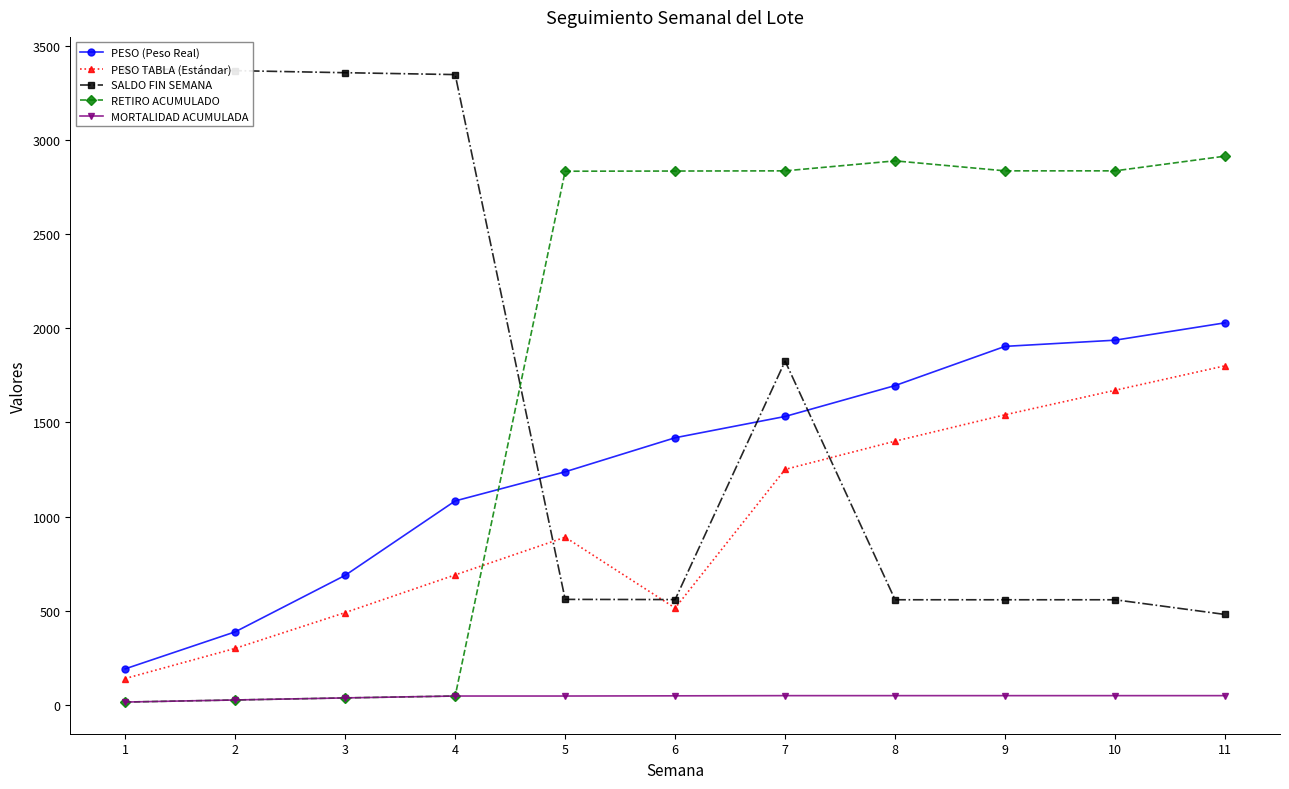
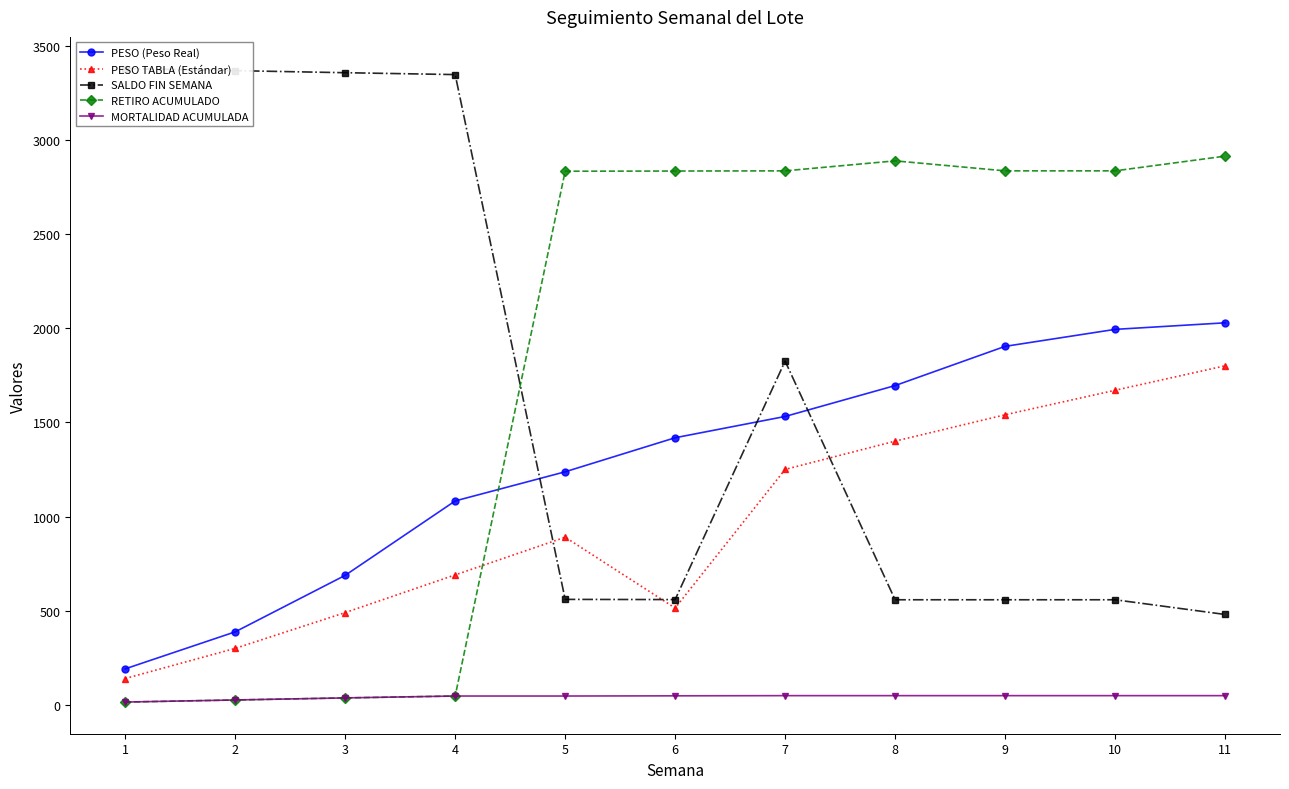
  {
    "PESO (Peso Real)": {
      "1": 190,
      "2": 390,
      "3": 690,
      "4": 1080,
      "5": 1240,
      "6": 1420,
      "7": 1530,
      "8": 1700,
      "9": 1900,
-     "10": 1940,
+     "10": 1990,
      "11": 2030
    },
    "PESO TABLA (Estándar)": {
      "1": 140,
      "2": 300,
      "3": 490,
      "4": 690,
      "5": 890,
      "6": 510,
      "7": 1250,
      "8": 1400,
      "9": 1540,
      "10": 1670,
      "11": 1800
    },
    "SALDO FIN SEMANA": {
      "3": 3360,
      "4": 3350,
      "5": 560,
      "6": 560,
      "7": 1830,
      "8": 560,
      "9": 560,
      "10": 560,
      "11": 480
    },
    "RETIRO ACUMULADO": {
      "5": 2830,
      "6": 2830,
      "7": 2840,
      "8": 2890,
      "9": 2840,
      "10": 2840,
      "11": 2910
    },
    "MORTALIDAD ACUMULADA": {
      "5": 50,
      "6": 50,
      "7": 50,
      "8": 50,
      "9": 50,
      "10": 50,
      "11": 50
    }
  }
